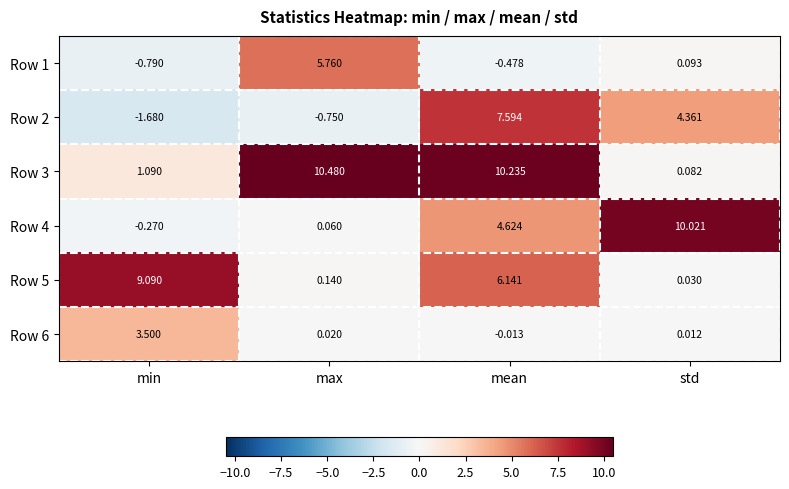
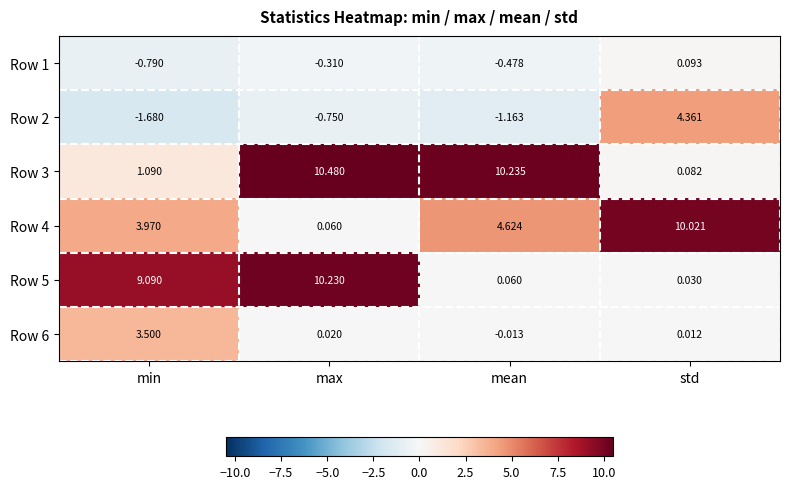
  {
    "Row 1": {
      "min": -0.790,
-     "max": 5.760,
+     "max": -0.310,
      "mean": -0.478,
      "std": 0.093
    },
    "Row 2": {
      "min": -1.680,
      "max": -0.750,
-     "mean": 7.594,
+     "mean": -1.163,
      "std": 4.361
    },
    "Row 3": {
      "min": 1.090,
      "max": 10.480,
      "mean": 10.235,
      "std": 0.082
    },
    "Row 4": {
-     "min": -0.270,
+     "min": 3.970,
      "max": 0.060,
      "mean": 4.624,
      "std": 10.021
    },
    "Row 5": {
      "min": 9.090,
-     "max": 0.140,
-     "mean": 6.141,
+     "max": 10.230,
+     "mean": 0.060,
      "std": 0.030
    },
    "Row 6": {
      "min": 3.500,
      "max": 0.020,
      "mean": -0.013,
      "std": 0.012
    }
  }
